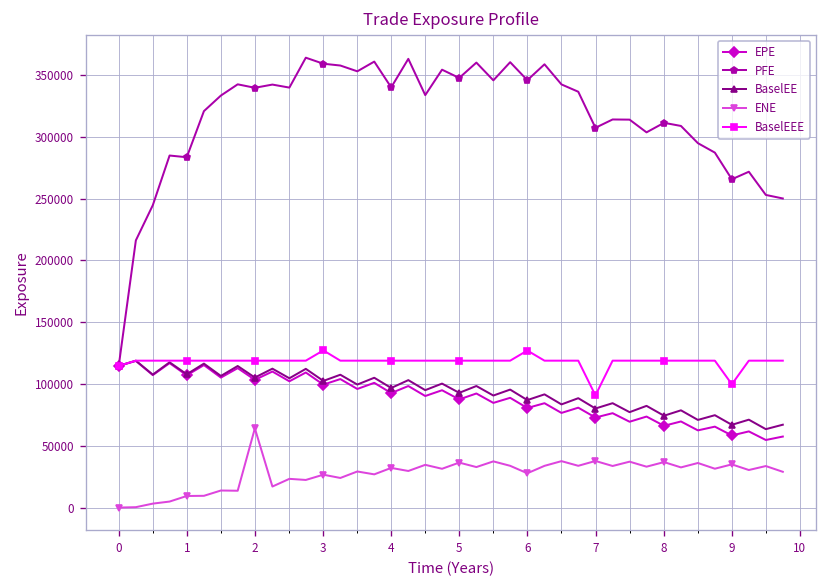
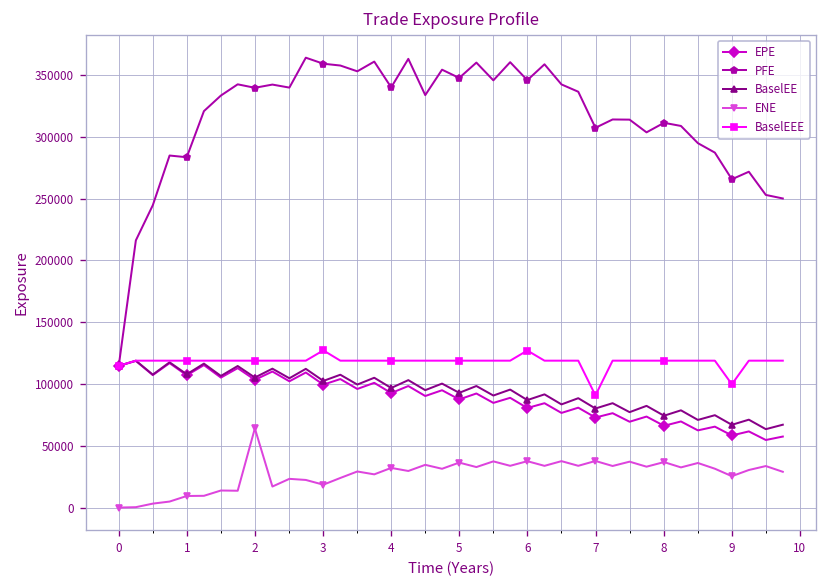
  {
    "ENE": {
      "0": 0,
      "1": 9000,
      "2": 64000,
-     "3": 27000,
+     "3": 19000,
      "4": 32000,
      "5": 36000,
-     "6": 28000,
+     "6": 38000,
      "7": 38000,
-     "9": 35000
+     "9": 25000
    },
    "BaselEEE": {
      "1": 119000,
      "2": 119000,
      "3": 127000,
      "4": 119000,
      "5": 119000,
      "6": 127000,
      "7": 91000,
      "9": 100000
    }
  }
